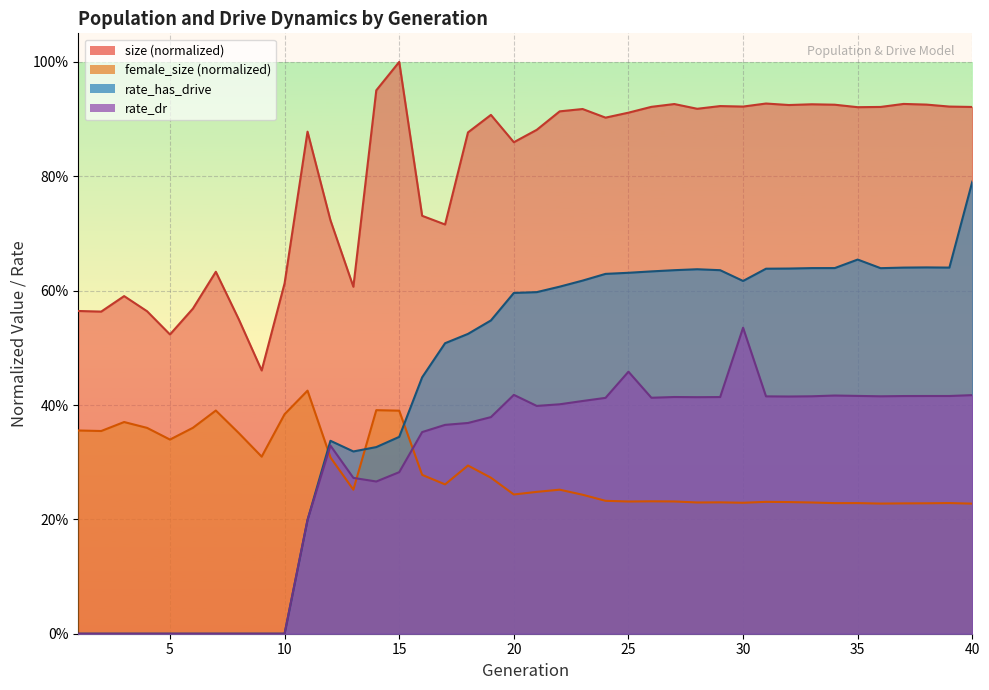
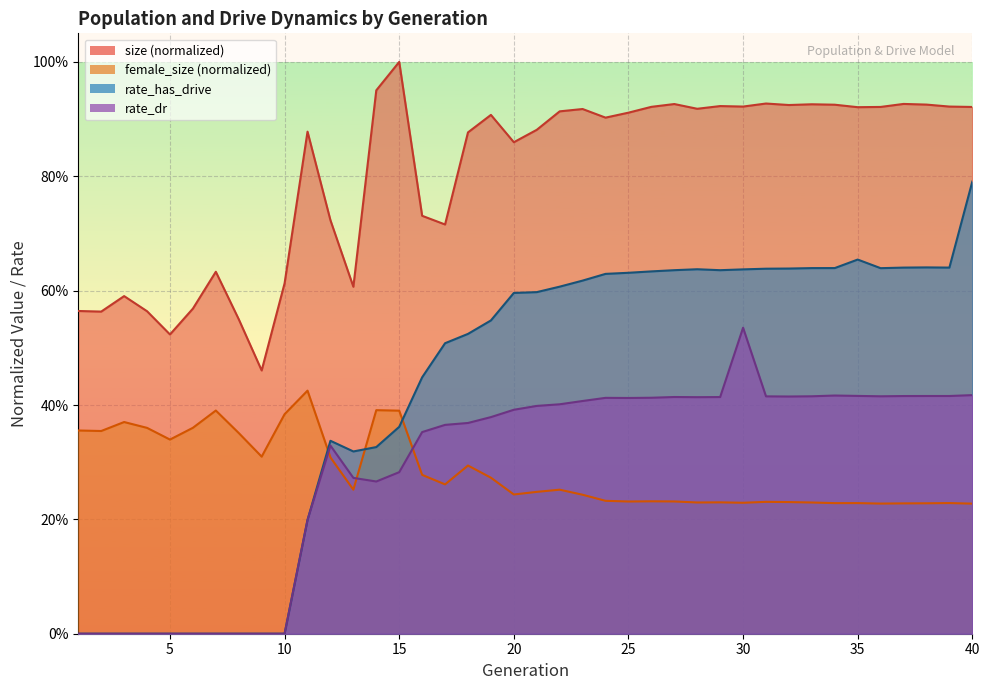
  {
    "rate_has_drive": {
-     "15": "34%",
+     "15": "36%",
      "20": "60%",
      "25": "63%",
-     "30": "62%",
+     "30": "64%",
      "35": "65%",
      "40": "79%"
    },
    "rate_dr": {
      "15": "28%",
-     "20": "42%",
-     "25": "46%",
+     "20": "39%",
+     "25": "41%",
      "30": "54%",
      "35": "42%",
      "40": "42%"
    }
  }
